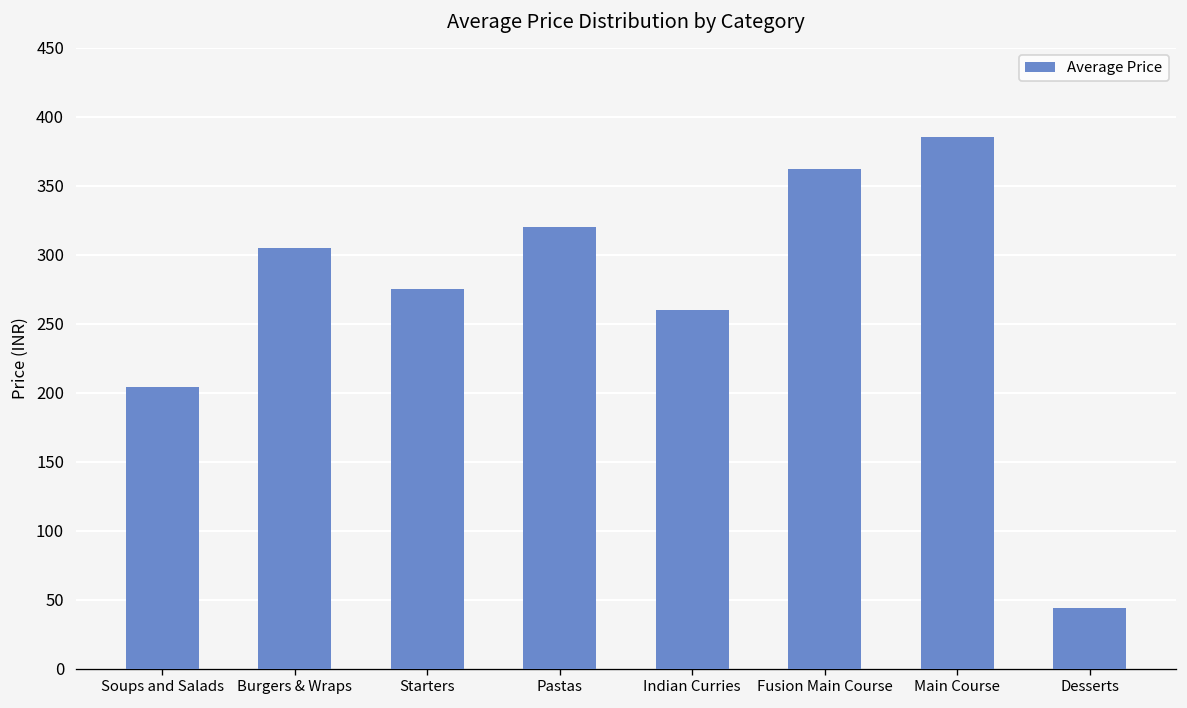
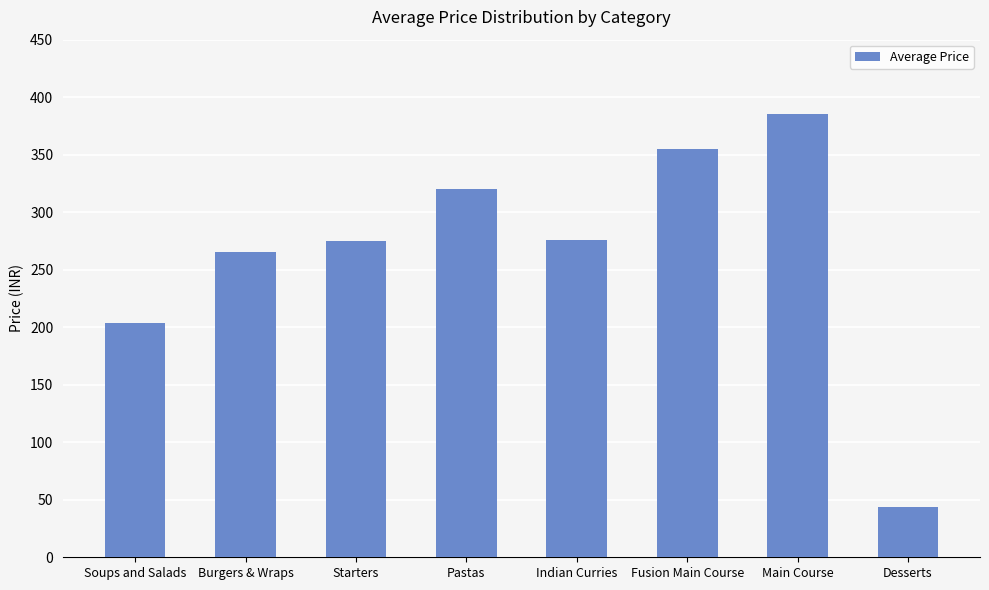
  {
    "Soups and Salads": 204,
-   "Burgers & Wraps": 305,
+   "Burgers & Wraps": 265,
    "Starters": 275,
    "Pastas": 320,
-   "Indian Curries": 260,
-   "Fusion Main Course": 362,
+   "Indian Curries": 276,
+   "Fusion Main Course": 355,
    "Main Course": 385,
    "Desserts": 44
  }
